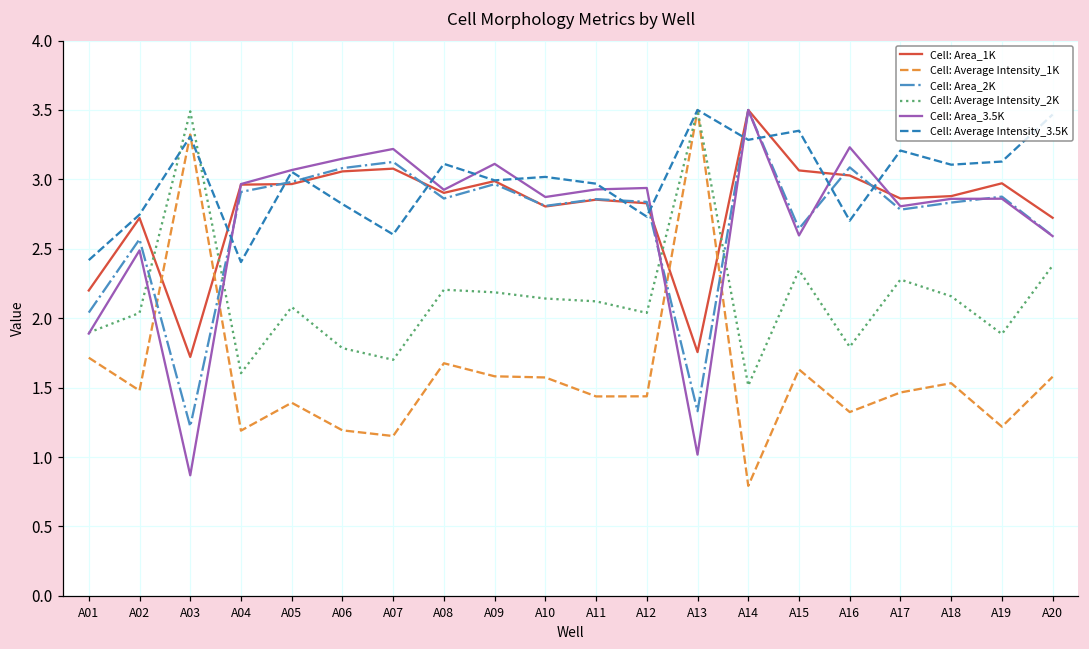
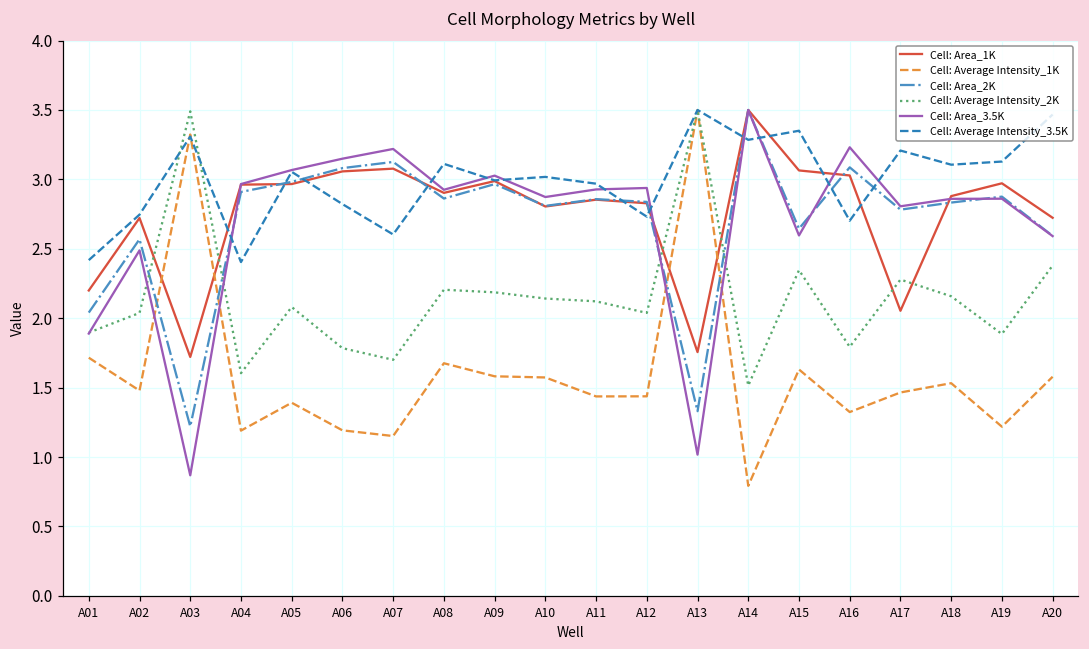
  {
    "Cell: Area_1K": {
      "A01": 2.20,
      "A02": 2.72,
      "A03": 1.72,
      "A06": 3.06,
      "A07": 3.08,
      "A08": 2.90,
      "A13": 1.76,
      "A15": 3.06,
      "A16": 3.03,
-     "A17": 2.86,
+     "A17": 2.05,
      "A19": 2.97,
      "A20": 2.72
    },
    "Cell: Average Intensity_1K": {
      "A01": 1.72,
      "A02": 1.48,
      "A04": 1.19,
      "A05": 1.39,
      "A06": 1.19,
      "A07": 1.15,
      "A08": 1.68,
      "A09": 1.58,
      "A10": 1.57,
      "A11": 1.44,
      "A12": 1.44,
      "A14": 0.79,
      "A15": 1.63,
      "A16": 1.32,
      "A17": 1.47,
      "A18": 1.53,
      "A19": 1.22,
      "A20": 1.58
    },
    "Cell: Average Intensity_2K": {
      "A02": 2.04,
      "A03": 3.49,
      "A04": 1.60,
      "A05": 2.08,
      "A06": 1.78,
      "A07": 1.70,
      "A08": 2.21,
      "A09": 2.19,
      "A10": 2.14,
      "A11": 2.12,
      "A12": 2.04,
      "A14": 1.51,
      "A15": 2.35,
      "A16": 1.79,
      "A17": 2.28,
      "A18": 2.16,
      "A19": 1.89,
      "A20": 2.38
    },
    "Cell: Area_3.5K": {
      "A02": 2.49,
      "A03": 0.87,
      "A06": 3.15,
      "A07": 3.22,
      "A08": 2.93,
-     "A09": 3.11,
+     "A09": 3.03,
      "A10": 2.87,
      "A11": 2.93,
      "A12": 2.94,
      "A13": 1.02,
      "A15": 2.60,
      "A16": 3.23,
      "A17": 2.81
    }
  }
